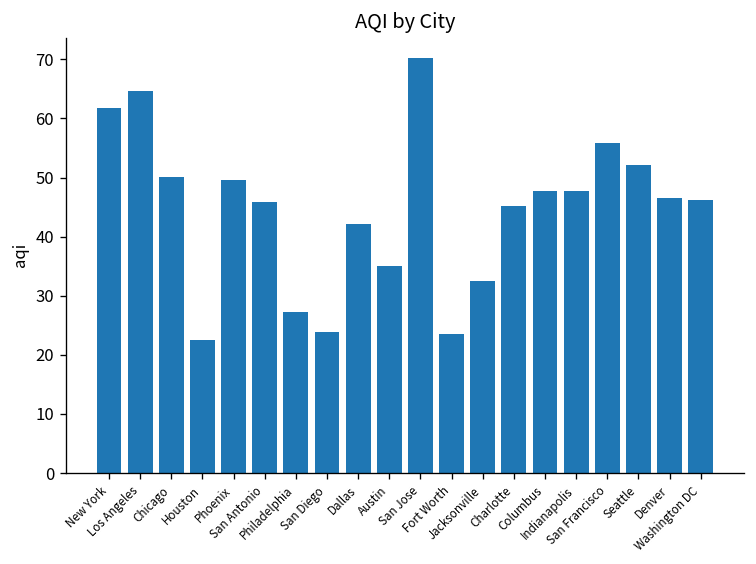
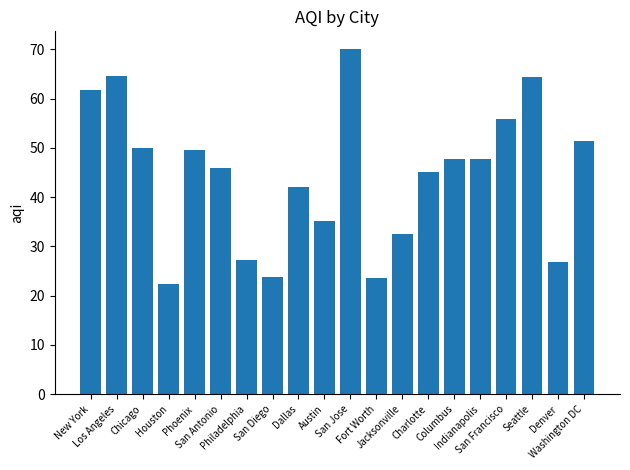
  {
    "New York": 62,
    "Los Angeles": 65,
    "Chicago": 50,
    "Houston": 22,
    "Phoenix": 50,
    "San Antonio": 46,
    "Philadelphia": 27,
    "San Diego": 24,
    "Dallas": 42,
    "Austin": 35,
    "San Jose": 70,
    "Fort Worth": 24,
    "Jacksonville": 32,
    "Charlotte": 45,
    "Columbus": 48,
    "Indianapolis": 48,
    "San Francisco": 56,
-   "Seattle": 52,
-   "Denver": 47,
-   "Washington DC": 46
+   "Seattle": 64,
+   "Denver": 27,
+   "Washington DC": 51
  }
